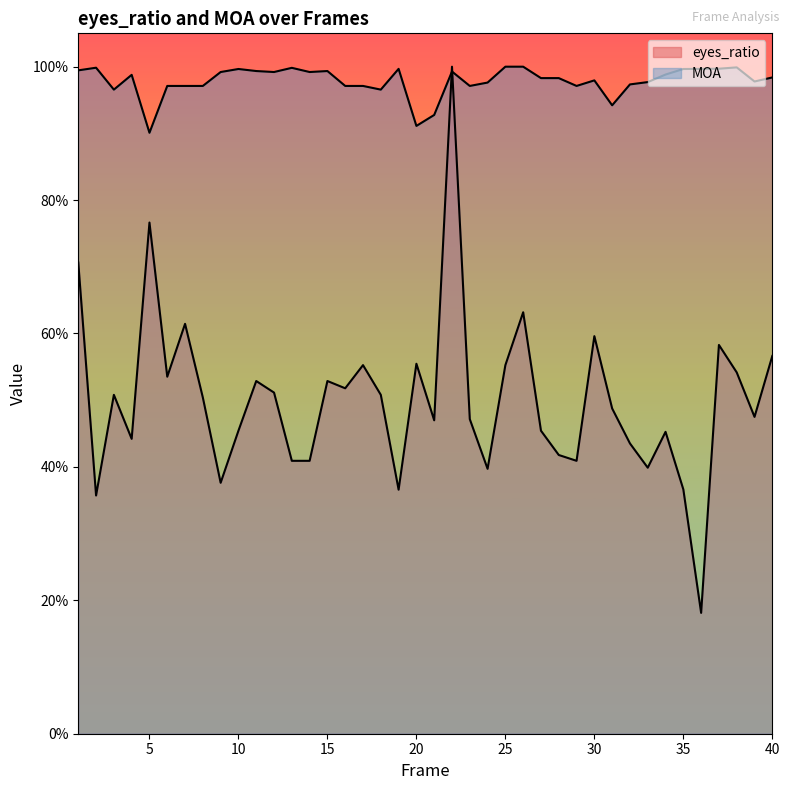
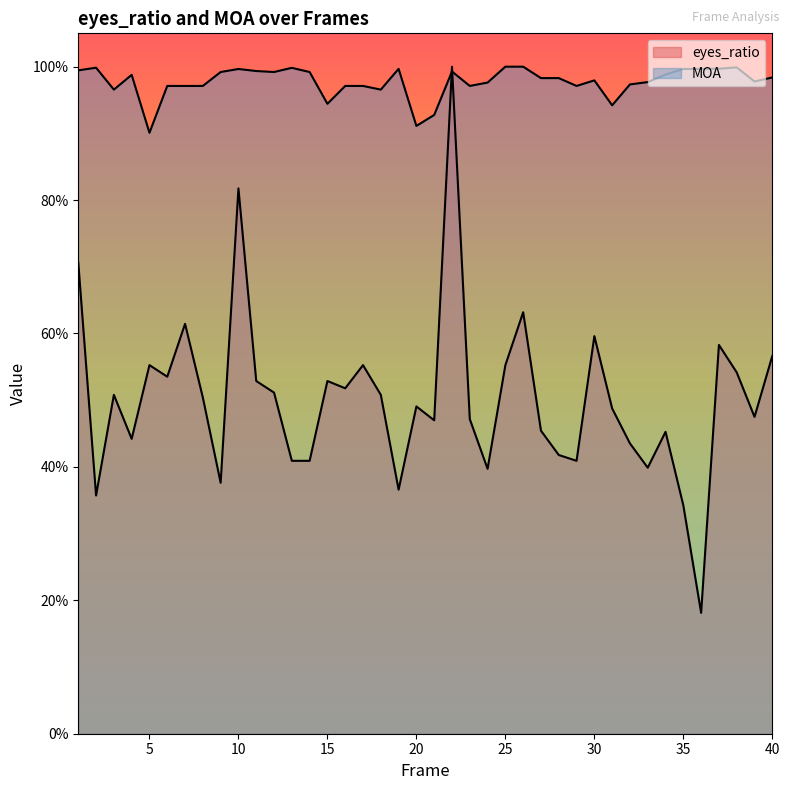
  {
    "eyes_ratio": {
-     "5": "77%",
-     "10": "45%",
+     "5": "55%",
+     "10": "82%",
      "15": "53%",
-     "20": "55%",
+     "20": "49%",
      "25": "55%",
      "30": "60%",
-     "35": "37%",
+     "35": "34%",
      "40": "57%"
    },
    "MOA": {
      "5": "90%",
      "10": "100%",
-     "15": "99%",
+     "15": "94%",
      "20": "91%",
      "25": "100%",
      "30": "98%",
      "40": "98%"
    }
  }
